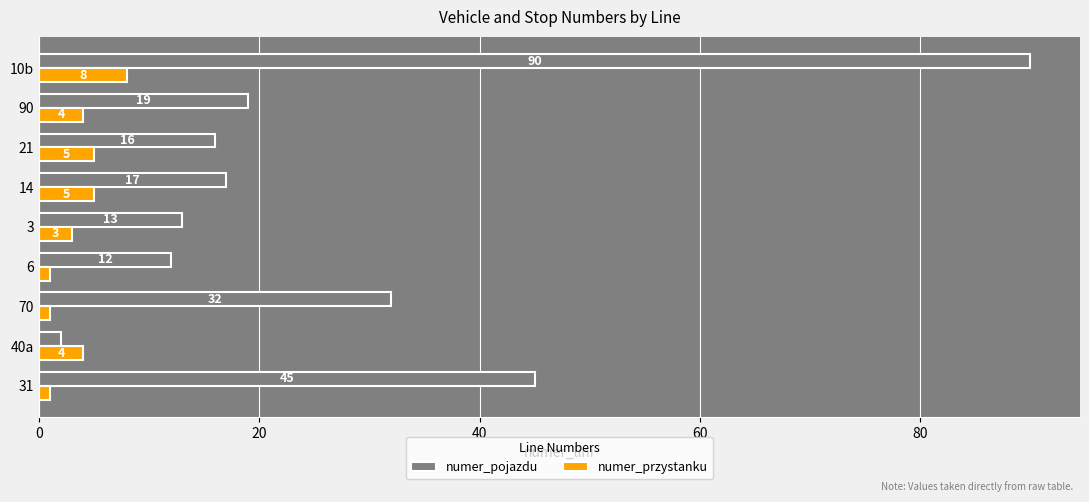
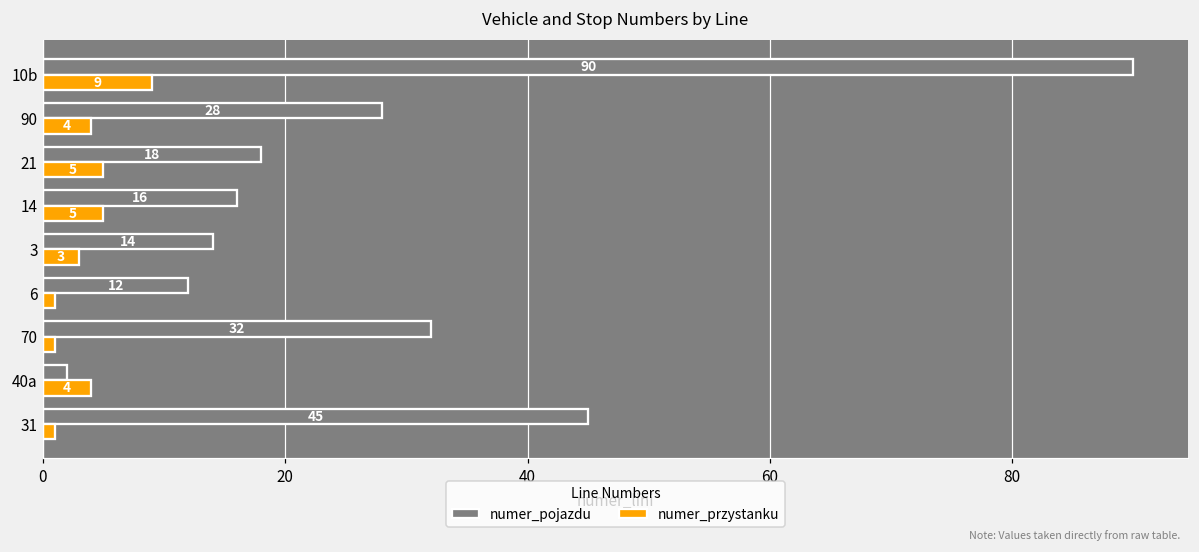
  {
    "numer_pojazdu": {
      "10b": 90,
-     "90": 19,
-     "21": 16,
-     "14": 17,
-     "3": 13,
+     "90": 28,
+     "21": 18,
+     "14": 16,
+     "3": 14,
      "6": 12,
      "70": 32,
      "31": 45
    },
    "numer_przystanku": {
-     "10b": 8,
+     "10b": 9,
      "90": 4,
      "21": 5,
      "14": 5,
      "3": 3,
      "40a": 4
    }
  }
